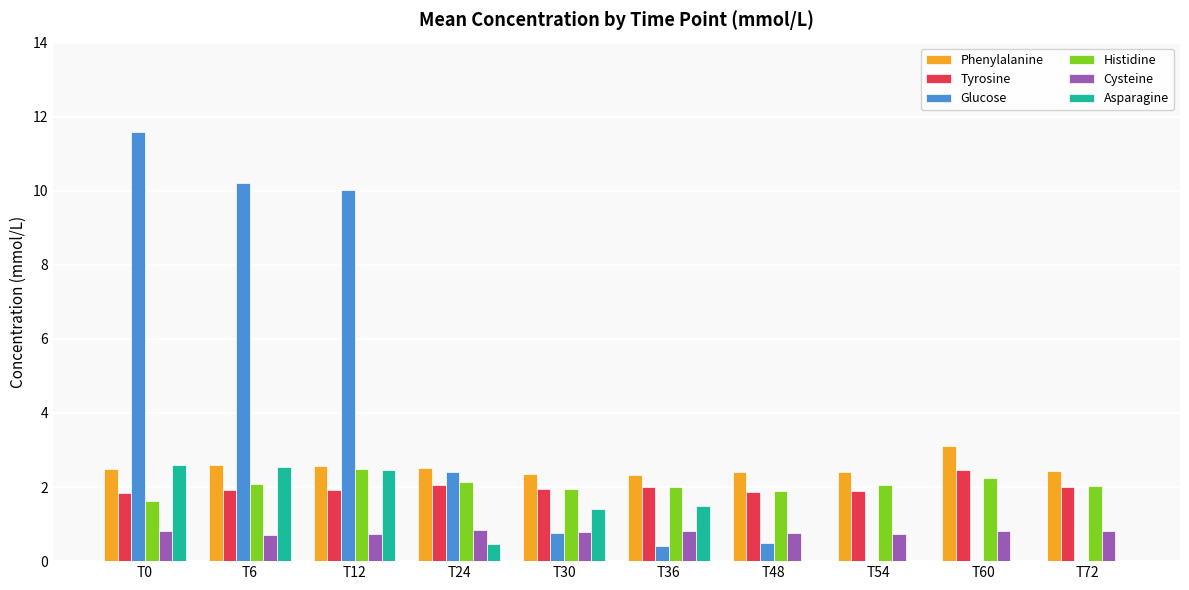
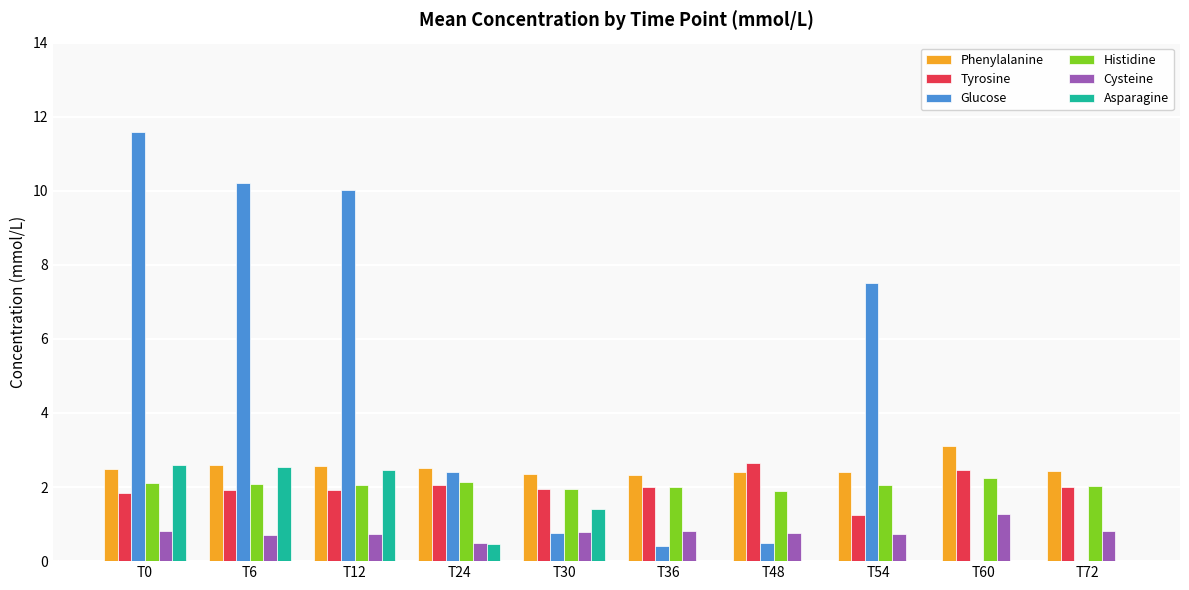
  {
    "Phenylalanine": {
      "T0": 2.5,
      "T6": 2.6,
      "T12": 2.6,
      "T24": 2.5,
      "T30": 2.3,
      "T36": 2.3,
      "T48": 2.4,
      "T54": 2.4,
      "T60": 3.1,
      "T72": 2.4
    },
    "Tyrosine": {
      "T0": 1.8,
      "T6": 1.9,
      "T12": 1.9,
      "T24": 2.1,
      "T30": 2.0,
      "T36": 2.0,
-     "T48": 1.9,
-     "T54": 1.9,
+     "T48": 2.6,
+     "T54": 1.2,
      "T60": 2.5,
      "T72": 2.0
    },
    "Glucose": {
      "T0": 11.6,
      "T6": 10.2,
      "T12": 10.0,
      "T24": 2.4,
      "T30": 0.8,
      "T36": 0.4,
      "T48": 0.5,
-     "T54": 0.0,
+     "T54": 7.5,
      "T60": 0.0,
      "T72": 0.0
    },
    "Histidine": {
-     "T0": 1.6,
+     "T0": 2.1,
      "T6": 2.1,
-     "T12": 2.5,
+     "T12": 2.1,
      "T24": 2.1,
      "T30": 2.0,
      "T36": 2.0,
      "T48": 1.9,
      "T54": 2.1,
      "T60": 2.3,
      "T72": 2.0
    },
    "Cysteine": {
      "T0": 0.8,
      "T6": 0.7,
      "T12": 0.7,
-     "T24": 0.8,
+     "T24": 0.5,
      "T30": 0.8,
      "T36": 0.8,
      "T48": 0.8,
      "T54": 0.7,
-     "T60": 0.8,
+     "T60": 1.3,
      "T72": 0.8
    },
    "Asparagine": {
      "T0": 2.6,
      "T6": 2.5,
      "T12": 2.5,
      "T24": 0.5,
      "T30": 1.4,
-     "T36": 1.5,
+     "T36": 0.0,
      "T48": 0.0,
      "T54": 0.0,
      "T60": 0.0,
      "T72": 0.0
    }
  }
